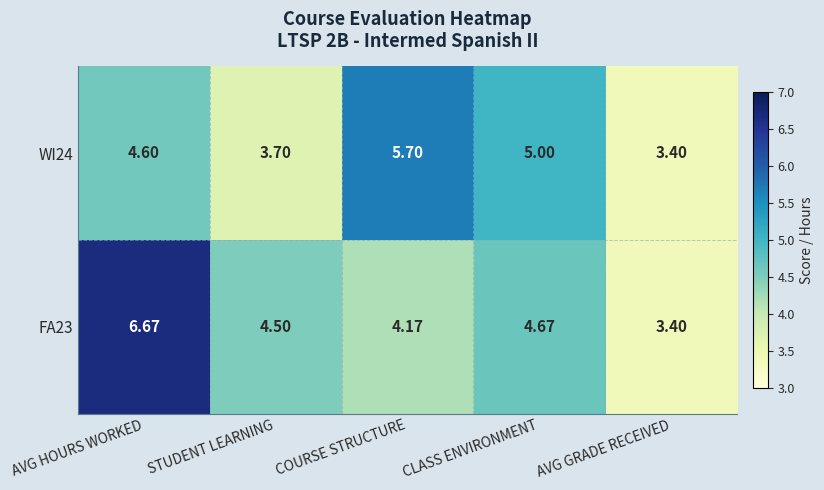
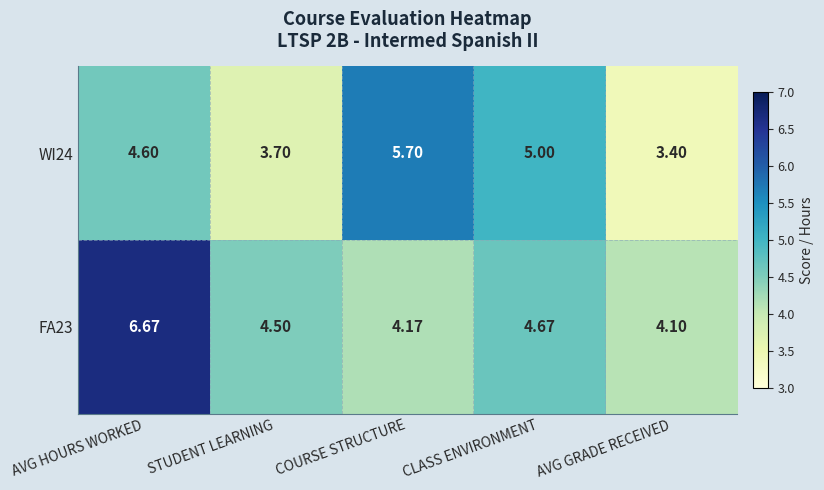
  {
    "WI24": {
      "AVG HOURS WORKED": 4.60,
      "STUDENT LEARNING": 3.70,
      "COURSE STRUCTURE": 5.70,
      "CLASS ENVIRONMENT": 5.00,
      "AVG GRADE RECEIVED": 3.40
    },
    "FA23": {
      "AVG HOURS WORKED": 6.67,
      "STUDENT LEARNING": 4.50,
      "COURSE STRUCTURE": 4.17,
      "CLASS ENVIRONMENT": 4.67,
-     "AVG GRADE RECEIVED": 3.40
+     "AVG GRADE RECEIVED": 4.10
    }
  }
